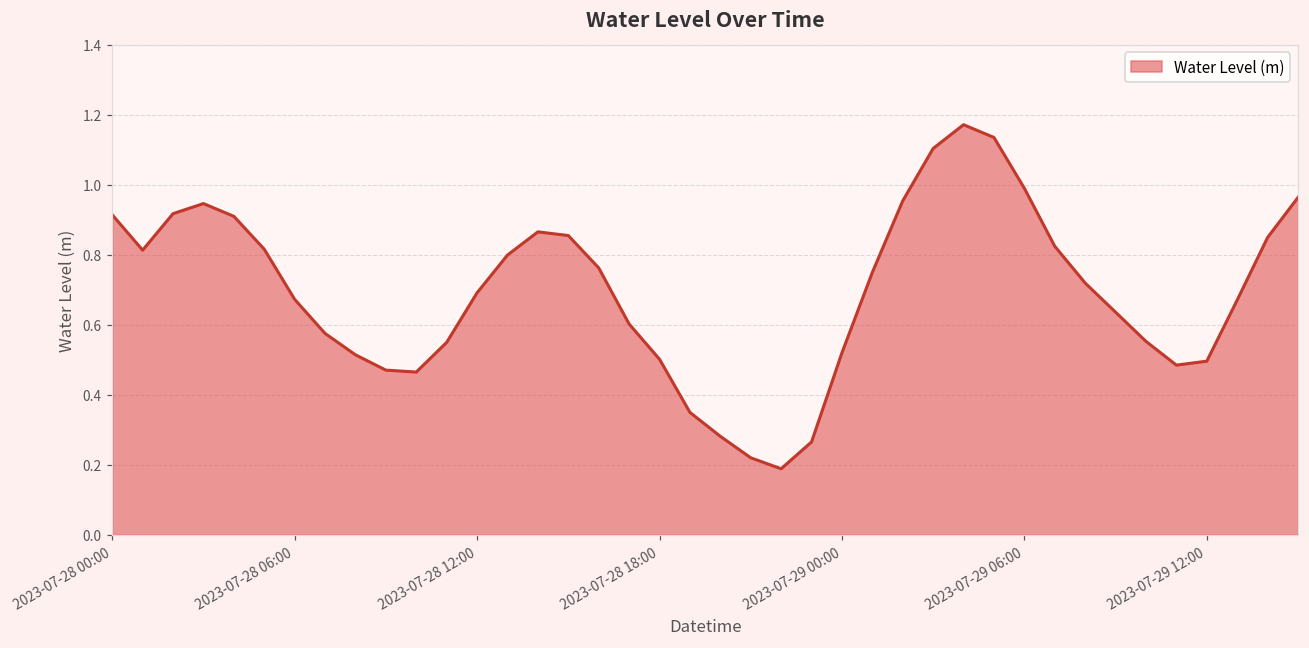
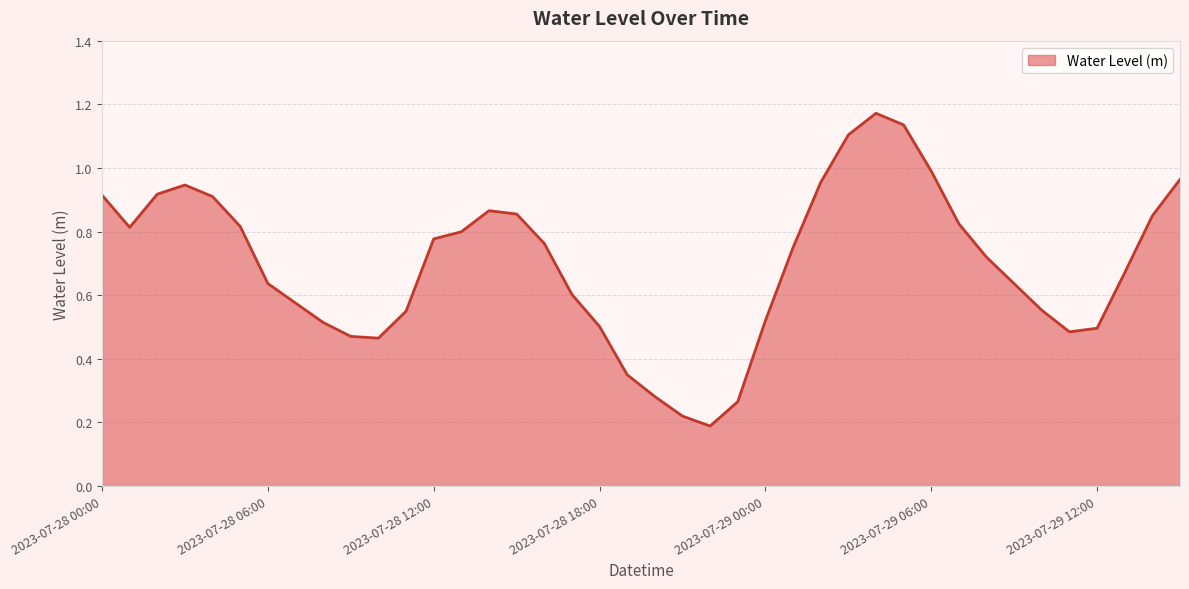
  {
    "2023-07-28 00:00": 0.91,
-   "2023-07-28 06:00": 0.67,
-   "2023-07-28 12:00": 0.69,
+   "2023-07-28 06:00": 0.64,
+   "2023-07-28 12:00": 0.78,
    "2023-07-28 18:00": 0.50,
    "2023-07-29 00:00": 0.52,
    "2023-07-29 06:00": 0.99,
    "2023-07-29 12:00": 0.50
  }
